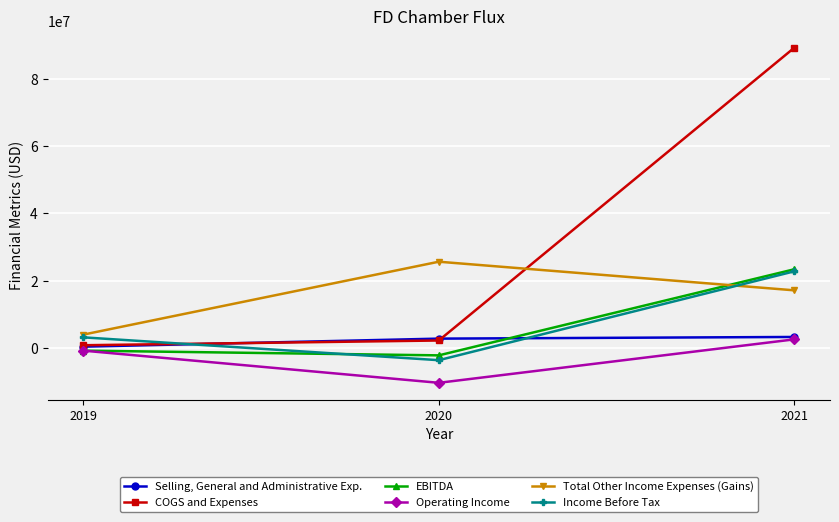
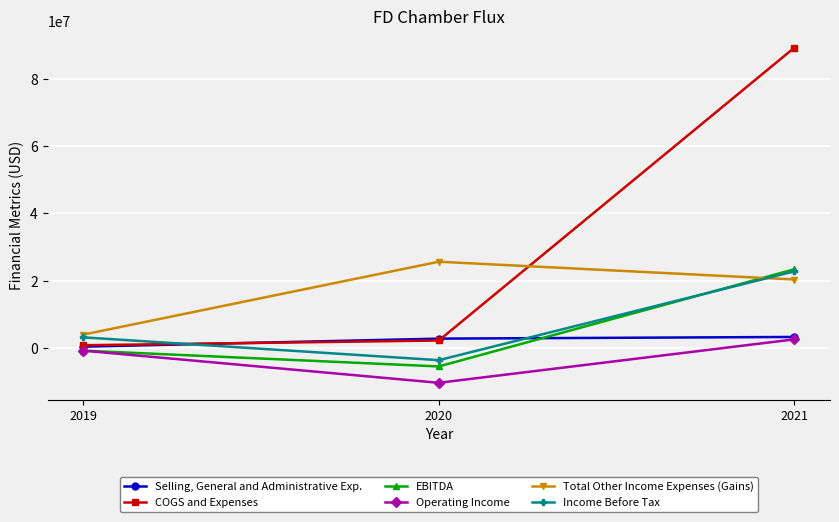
  {
    "COGS and Expenses": {
      "2021": 89000000
    },
    "EBITDA": {
-     "2020": -2000000
+     "2020": -6000000
    },
    "Operating Income": {
      "2020": -10000000
    },
    "Total Other Income Expenses (Gains)": {
      "2019": 4000000,
      "2020": 26000000,
-     "2021": 17000000
+     "2021": 20000000
    },
    "Income Before Tax": {
      "2019": 3000000,
      "2020": -4000000
    }
  }
